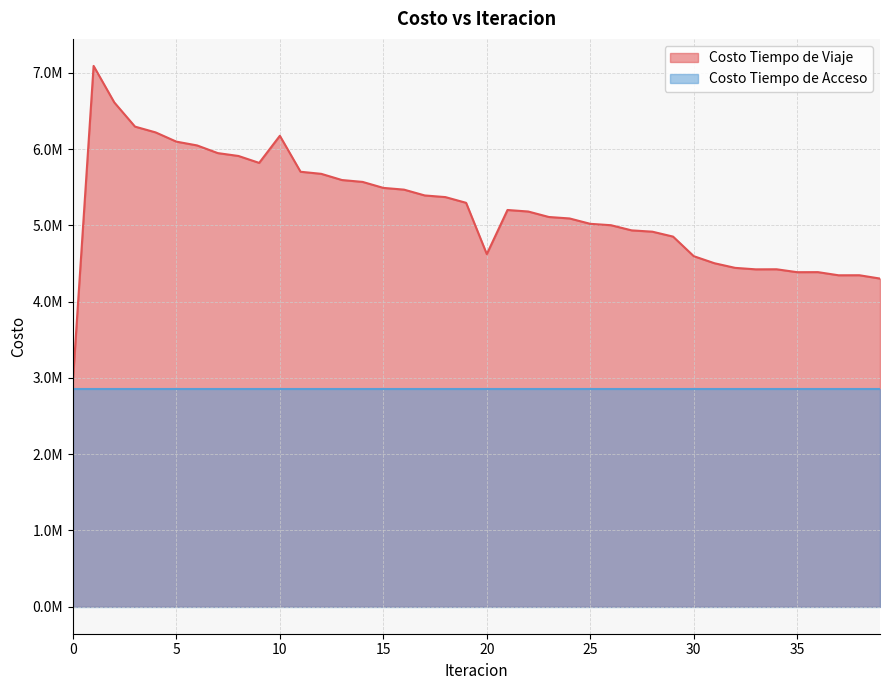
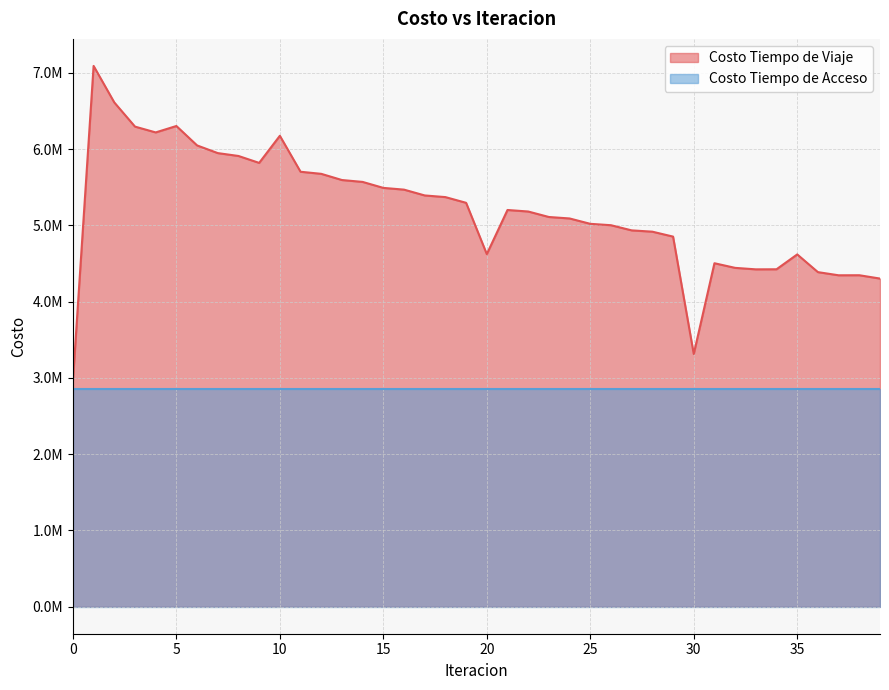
  {
    "Costo Tiempo de Viaje": {
      "0": 3000000,
-     "5": 6100000,
+     "5": 6300000,
      "10": 6200000,
      "15": 5500000,
      "20": 4600000,
      "25": 5000000,
-     "30": 4600000,
-     "35": 4400000
+     "30": 3300000,
+     "35": 4600000
    },
    "Costo Tiempo de Acceso": {
      "0": 2900000,
      "5": 2900000,
      "10": 2900000,
      "15": 2900000,
      "20": 2900000,
      "25": 2900000,
      "30": 2900000,
      "35": 2900000
    }
  }
